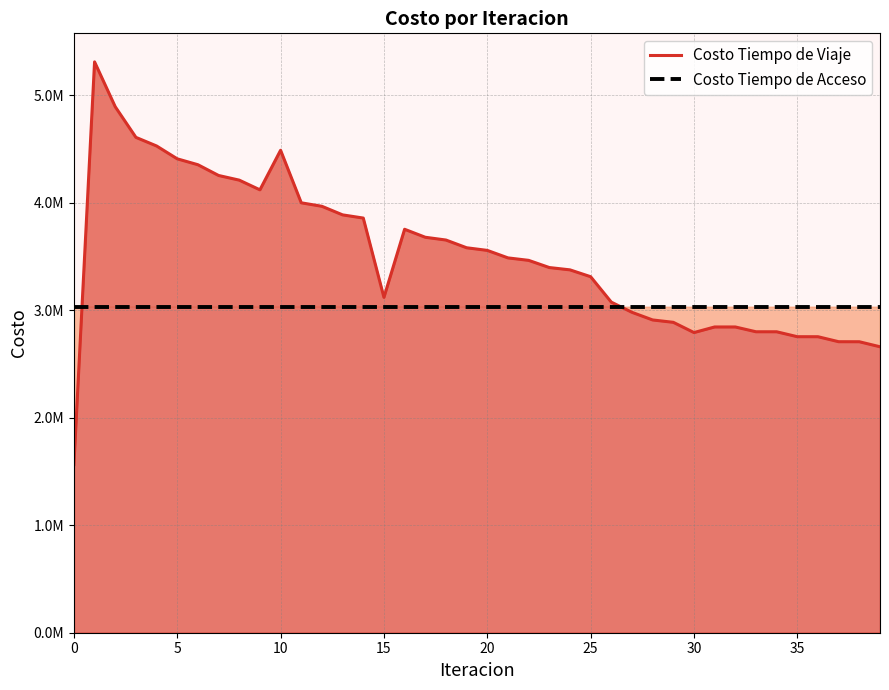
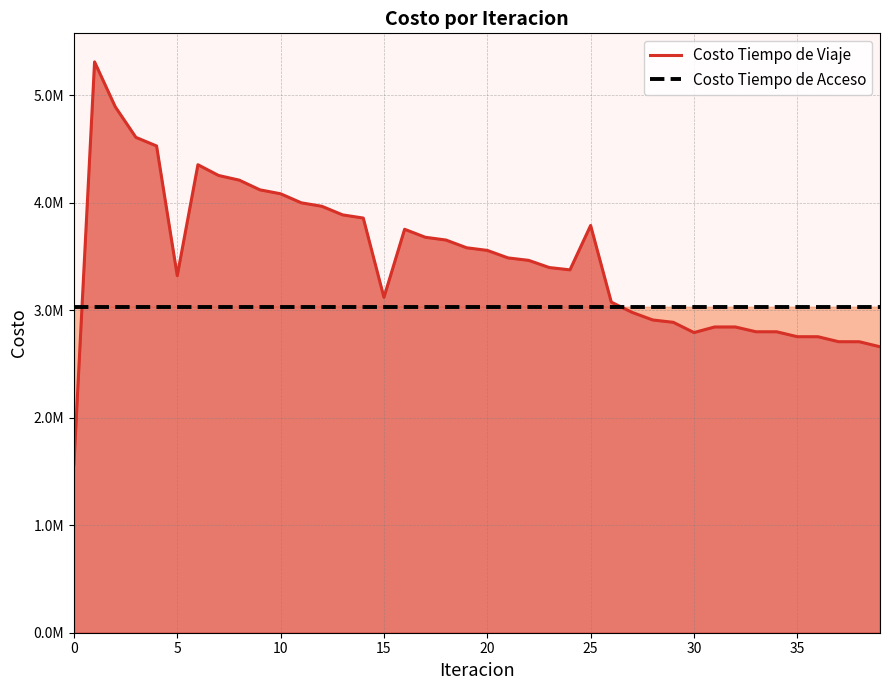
  {
    "Costo Tiempo de Viaje": {
      "0": 1560000,
-     "5": 4410000,
-     "10": 4490000,
-     "25": 3310000,
+     "5": 3320000,
+     "10": 4080000,
+     "25": 3790000,
      "30": 2790000,
      "35": 2750000
    },
    "Costo Tiempo de Acceso": {
      "5": 3040000,
      "10": 3040000,
      "15": 3040000,
      "20": 3040000,
      "25": 3040000
    }
  }
